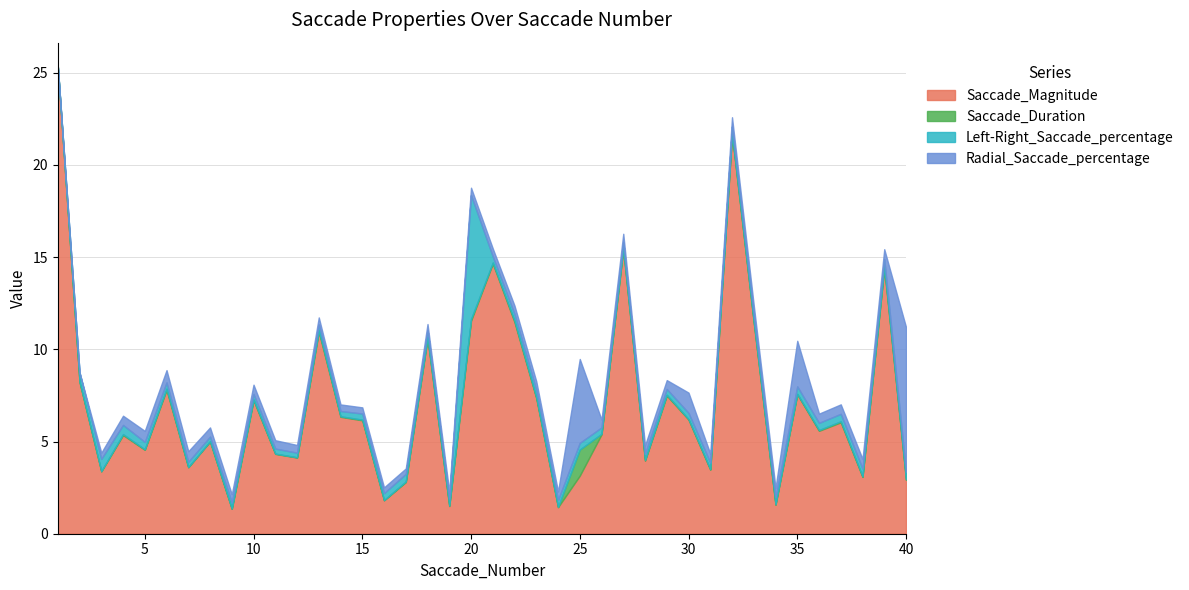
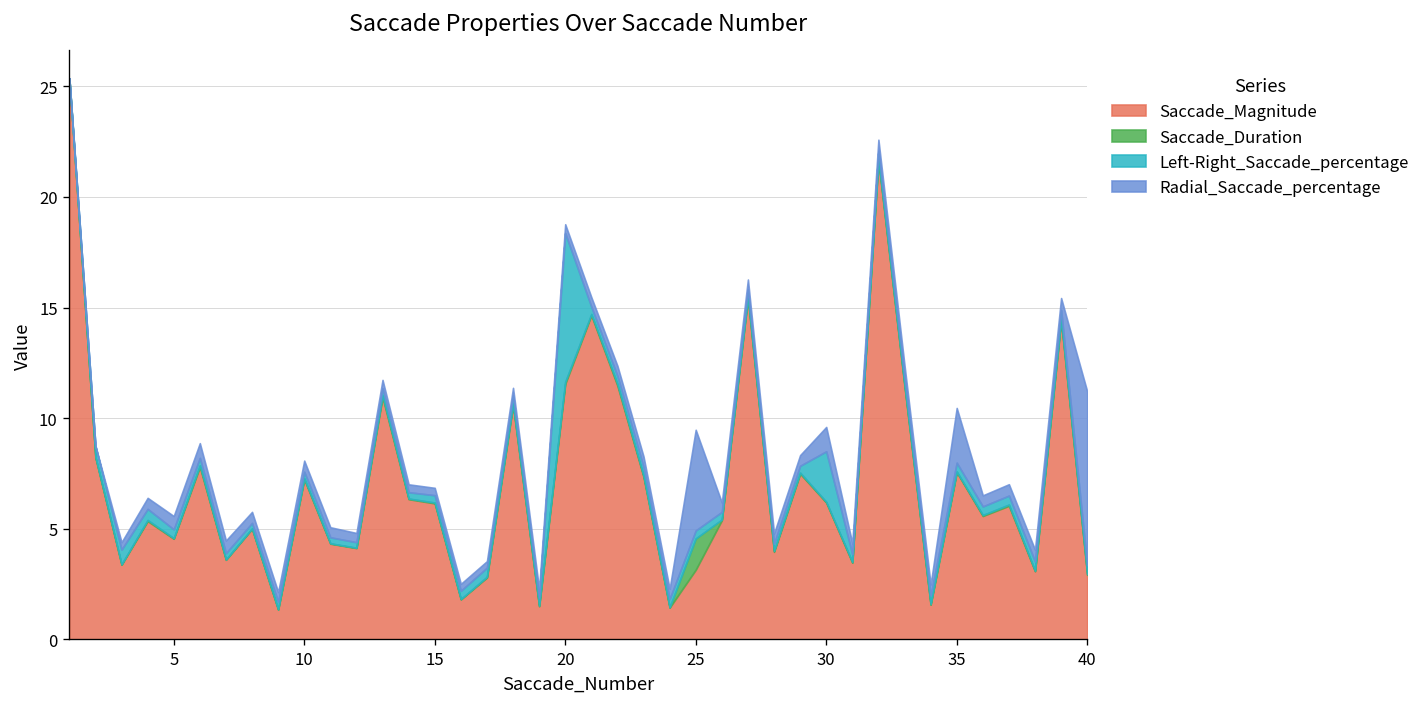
  {
    "Saccade_Magnitude": {
      "25": 3.2
    },
    "Saccade_Duration": {
      "25": 1.4
    },
    "Left-Right_Saccade_percentage": {
      "5": 0.4,
      "10": 0.3,
      "15": 0.3,
      "20": 6.7,
      "25": 0.4,
-     "30": 0.3,
+     "30": 2.3,
      "35": 0.4,
      "40": 0.4
    },
    "Radial_Saccade_percentage": {
      "5": 0.6,
      "10": 0.5,
      "15": 0.3,
      "20": 0.4,
      "25": 4.5,
      "30": 1.1,
      "35": 2.5,
      "40": 7.8
    }
  }
